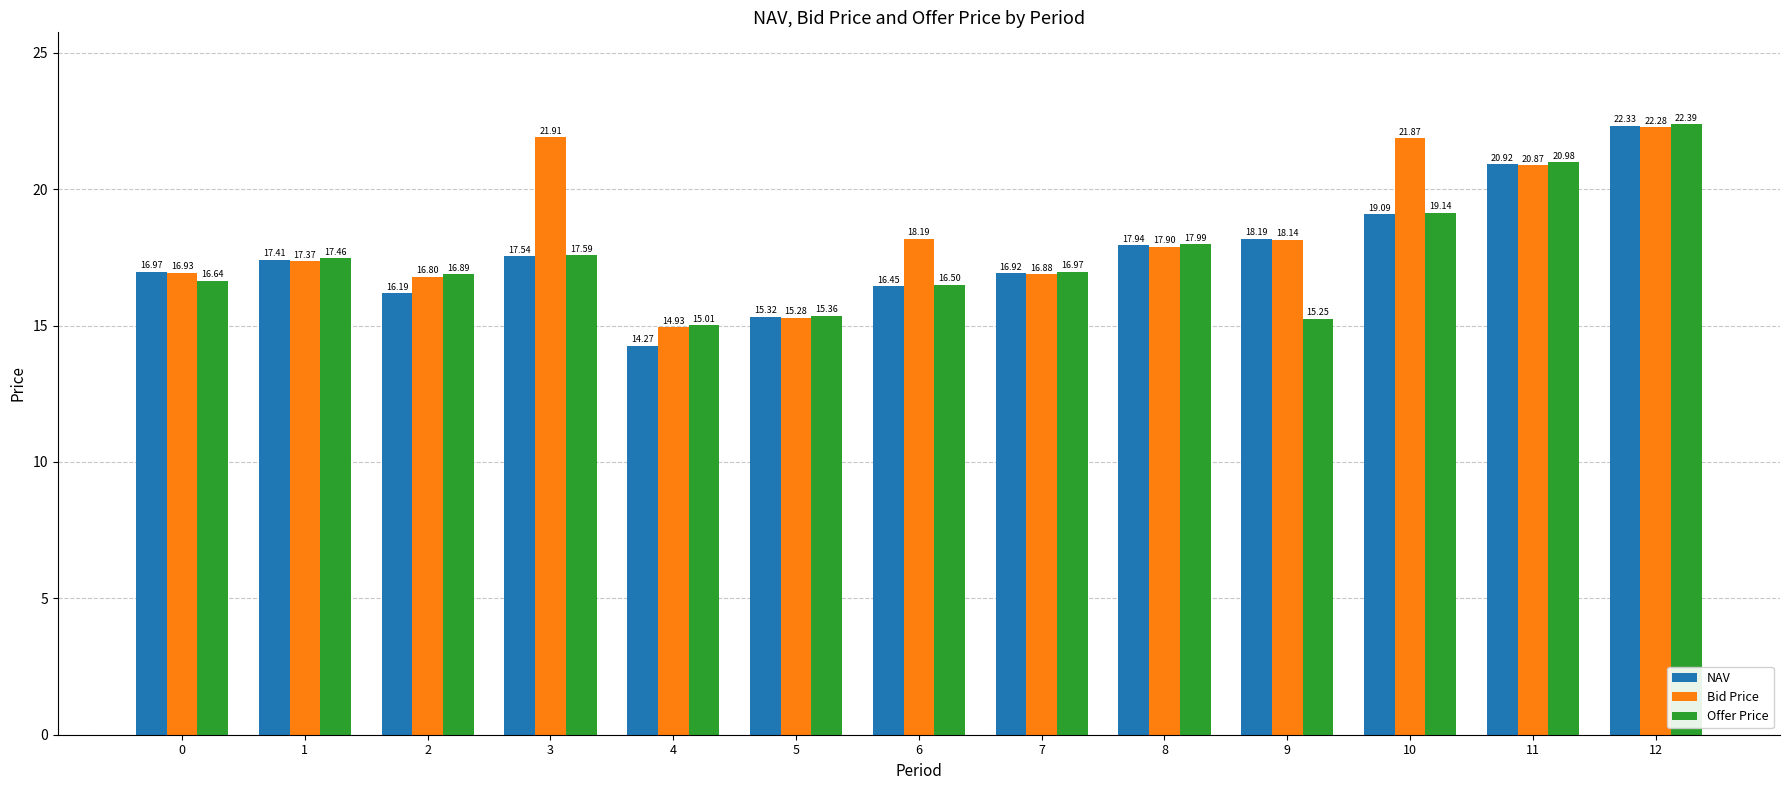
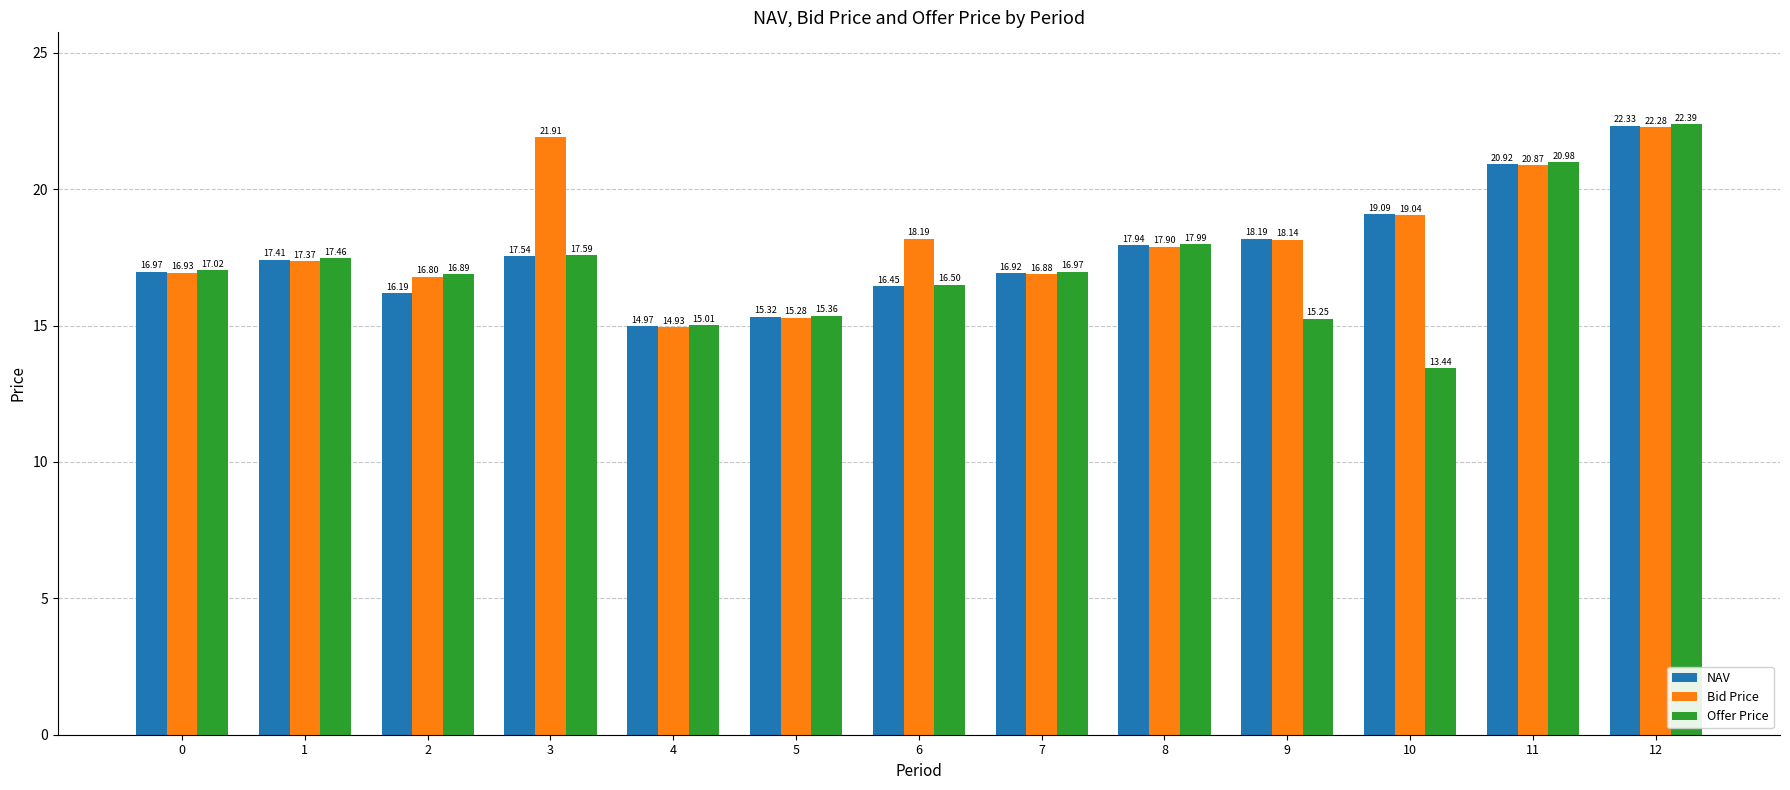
  {
    "NAV": {
      "0": 16.97,
      "1": 17.41,
      "2": 16.19,
      "3": 17.54,
-     "4": 14.27,
+     "4": 14.97,
      "5": 15.32,
      "6": 16.45,
      "7": 16.92,
      "8": 17.94,
      "9": 18.19,
      "10": 19.09,
      "11": 20.92,
      "12": 22.33
    },
    "Bid Price": {
      "0": 16.93,
      "1": 17.37,
      "2": 16.80,
      "3": 21.91,
      "4": 14.93,
      "5": 15.28,
      "6": 18.19,
      "7": 16.88,
      "8": 17.90,
      "9": 18.14,
-     "10": 21.87,
+     "10": 19.04,
      "11": 20.87,
      "12": 22.28
    },
    "Offer Price": {
-     "0": 16.64,
+     "0": 17.02,
      "1": 17.46,
      "2": 16.89,
      "3": 17.59,
      "4": 15.01,
      "5": 15.36,
      "6": 16.50,
      "7": 16.97,
      "8": 17.99,
      "9": 15.25,
-     "10": 19.14,
+     "10": 13.44,
      "11": 20.98,
      "12": 22.39
    }
  }
